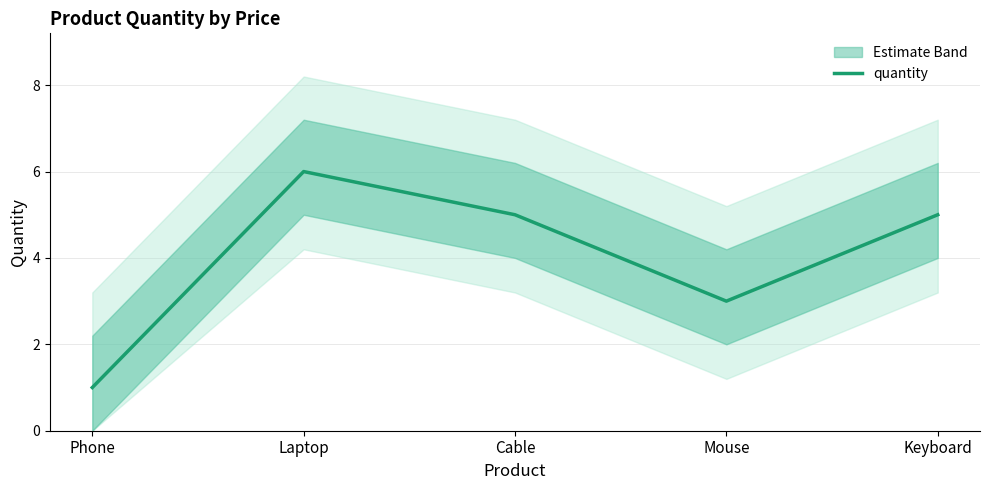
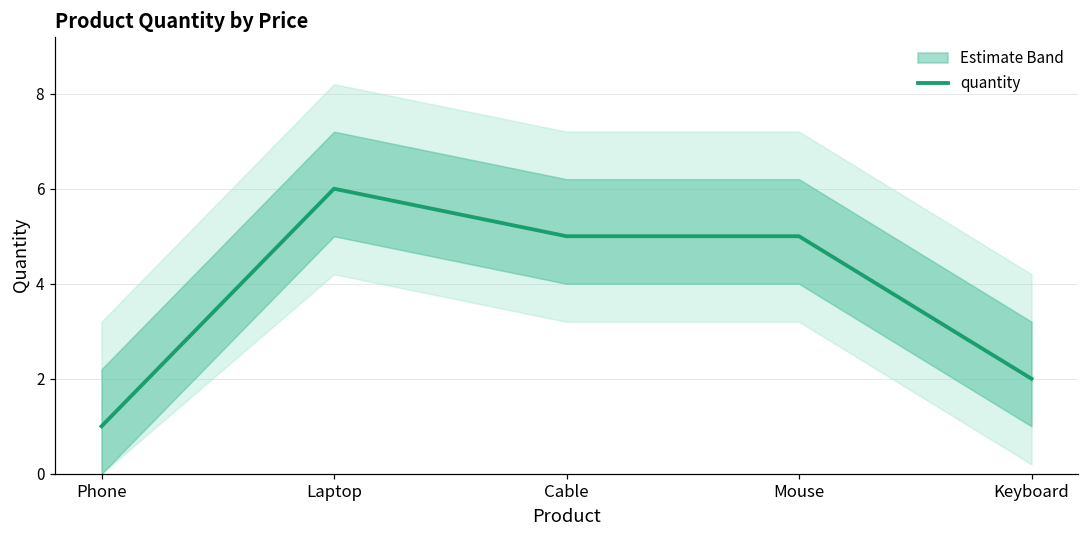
  {
    "quantity": {
      "Phone": 1,
      "Laptop": 6,
      "Cable": 5,
-     "Mouse": 3,
-     "Keyboard": 5
+     "Mouse": 5,
+     "Keyboard": 2
    },
    "Estimate Band": {
      "Phone": 2.2
    }
  }
